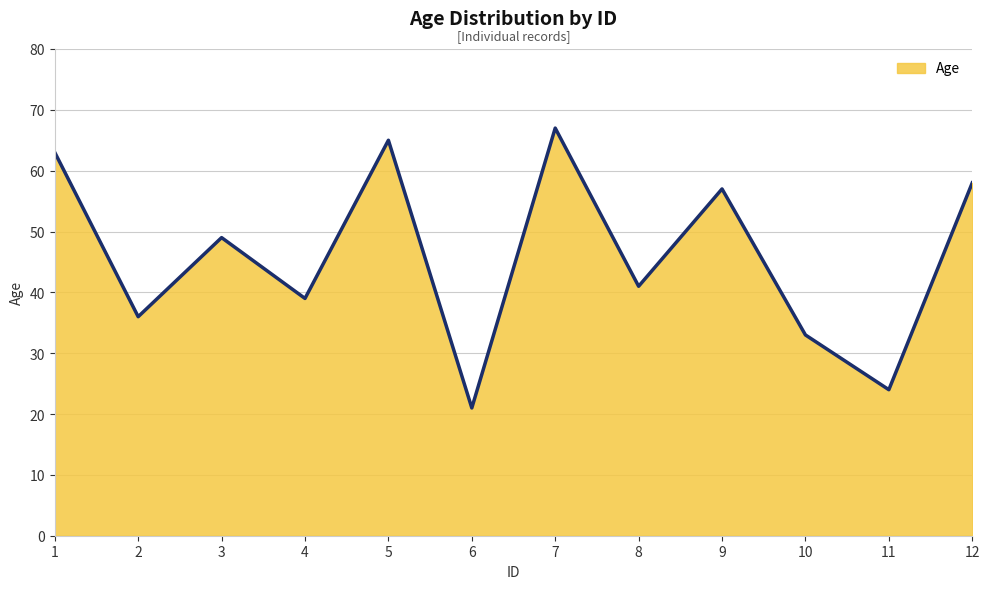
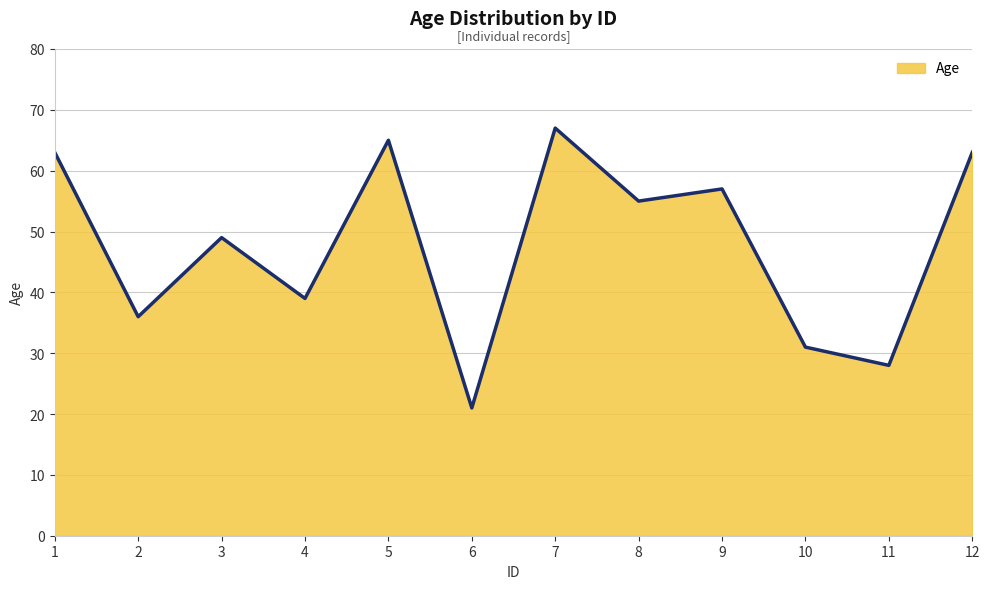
  {
    "1": 63,
    "2": 36,
    "3": 49,
    "4": 39,
    "5": 65,
    "6": 21,
    "7": 67,
-   "8": 41,
+   "8": 55,
    "9": 57,
-   "10": 33,
-   "11": 24,
-   "12": 58
+   "10": 31,
+   "11": 28,
+   "12": 63
  }
